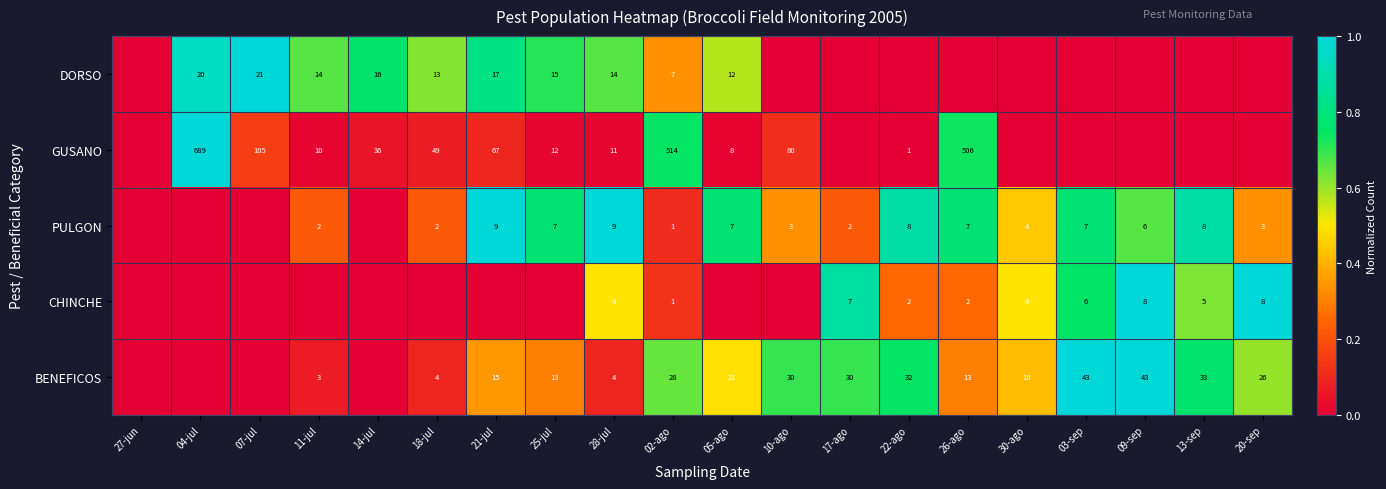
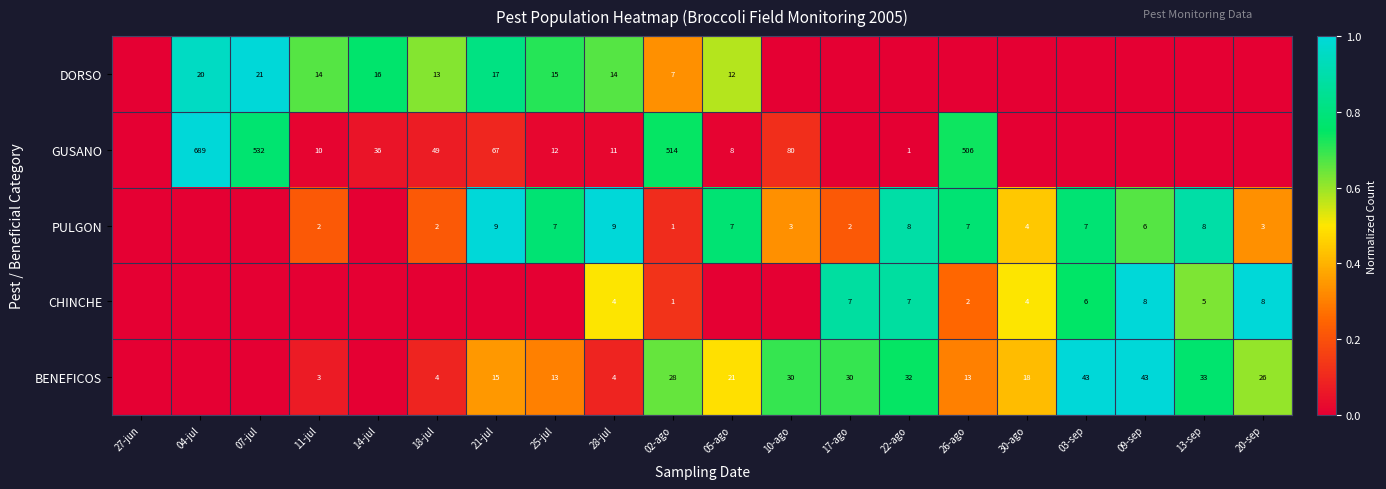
  {
    "DORSO": {
      "04-jul": 20,
      "07-jul": 21,
      "11-jul": 14,
      "14-jul": 16,
      "18-jul": 13,
      "21-jul": 17,
      "25-jul": 15,
      "28-jul": 14,
      "02-ago": 7,
      "05-ago": 12
    },
    "GUSANO": {
      "04-jul": 689,
-     "07-jul": 105,
+     "07-jul": 532,
      "11-jul": 10,
      "14-jul": 36,
      "18-jul": 49,
      "21-jul": 67,
      "25-jul": 12,
      "28-jul": 11,
      "02-ago": 514,
      "05-ago": 8,
      "10-ago": 80,
      "22-ago": 1,
      "26-ago": 506
    },
    "PULGON": {
      "11-jul": 2,
      "18-jul": 2,
      "21-jul": 9,
      "25-jul": 7,
      "28-jul": 9,
      "02-ago": 1,
      "05-ago": 7,
      "10-ago": 3,
      "17-ago": 2,
      "22-ago": 8,
      "26-ago": 7,
      "30-ago": 4,
      "03-sep": 7,
      "09-sep": 6,
      "13-sep": 8,
      "20-sep": 3
    },
    "CHINCHE": {
      "28-jul": 4,
      "02-ago": 1,
      "17-ago": 7,
-     "22-ago": 2,
+     "22-ago": 7,
      "26-ago": 2,
      "30-ago": 4,
      "03-sep": 6,
      "09-sep": 8,
      "13-sep": 5,
      "20-sep": 8
    },
    "BENEFICOS": {
      "11-jul": 3,
      "18-jul": 4,
      "21-jul": 15,
      "25-jul": 13,
      "28-jul": 4,
      "02-ago": 28,
      "05-ago": 21,
      "10-ago": 30,
      "17-ago": 30,
      "22-ago": 32,
      "26-ago": 13,
      "30-ago": 18,
      "03-sep": 43,
      "09-sep": 43,
      "13-sep": 33,
      "20-sep": 26
    }
  }
